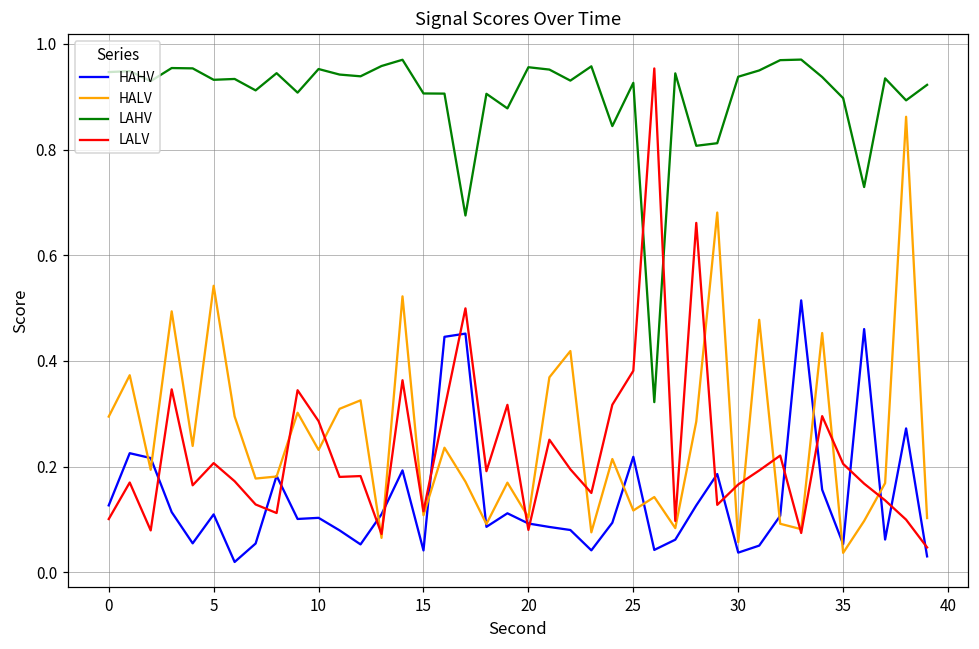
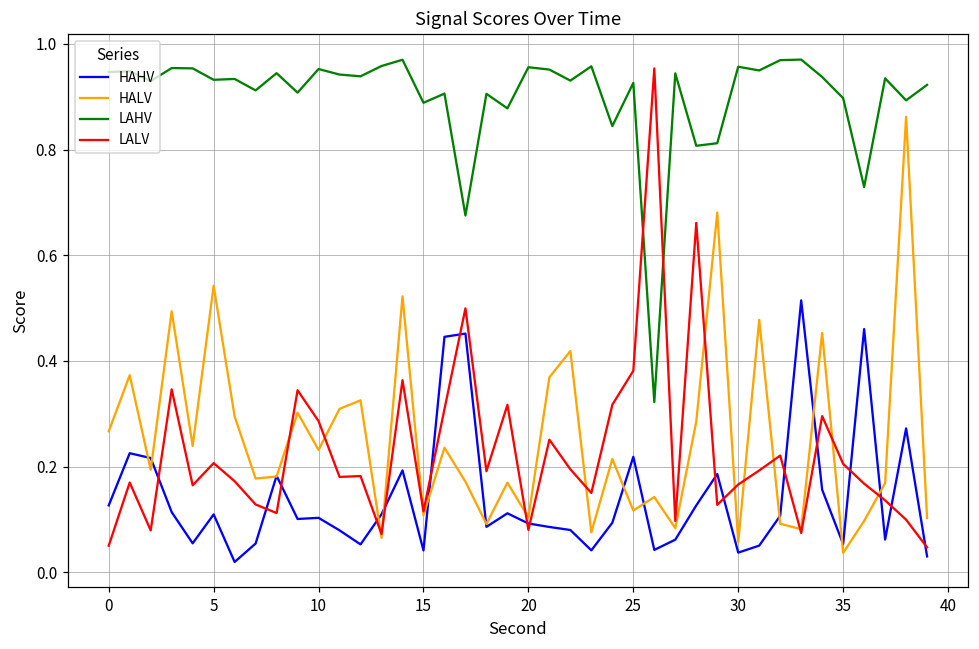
  {
    "HAHV": {
      "0": 0.13,
      "5": 0.11,
      "10": 0.10,
      "15": 0.04,
      "20": 0.09,
      "25": 0.22,
      "30": 0.04,
      "35": 0.05
    },
    "HALV": {
-     "0": 0.29,
+     "0": 0.27,
      "5": 0.54,
      "10": 0.23,
      "15": 0.11,
      "20": 0.10,
      "25": 0.12,
      "30": 0.06,
      "35": 0.04
    },
    "LAHV": {
      "5": 0.93,
      "10": 0.95,
-     "15": 0.91,
+     "15": 0.89,
      "20": 0.96,
      "25": 0.93,
-     "30": 0.94,
+     "30": 0.96,
      "35": 0.90
    },
    "LALV": {
-     "0": 0.10,
+     "0": 0.05,
      "5": 0.21,
      "10": 0.29,
      "15": 0.12,
      "20": 0.08,
      "25": 0.38,
      "30": 0.17,
      "35": 0.21
    }
  }
